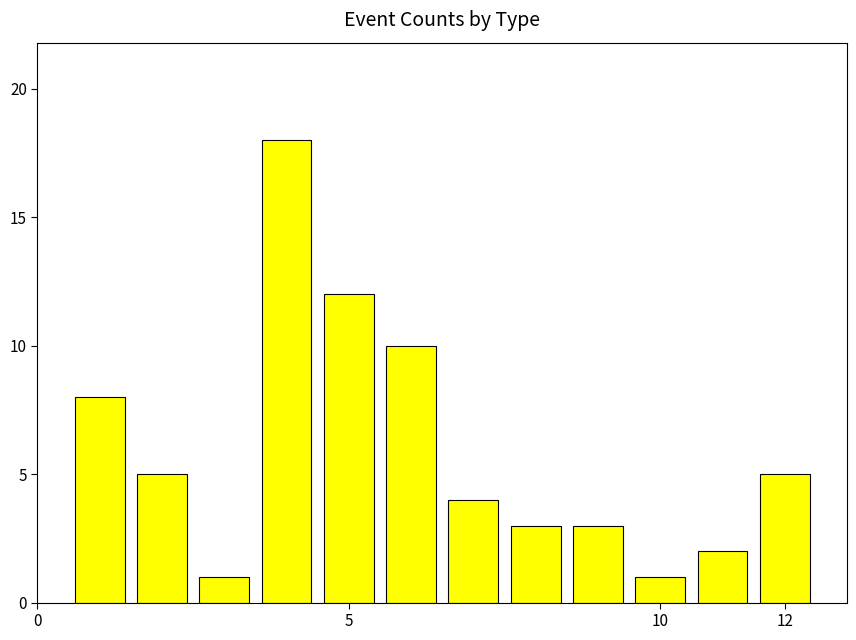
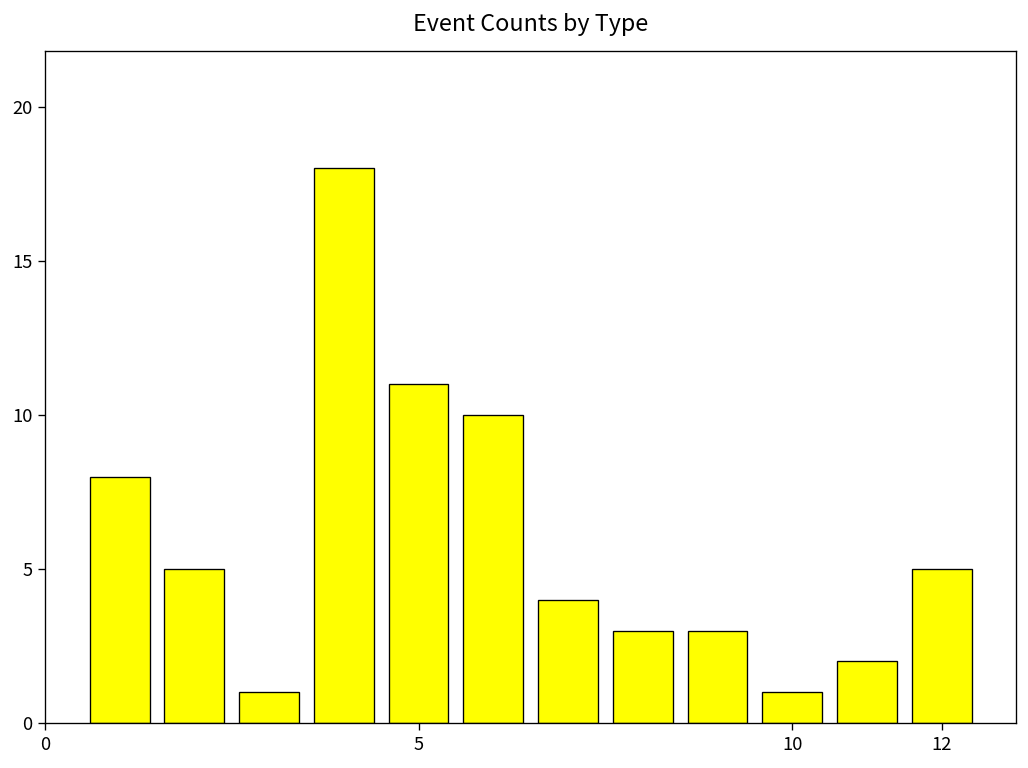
  {
-   "5": 12,
+   "5": 11,
    "10": 1,
    "12": 5
  }
